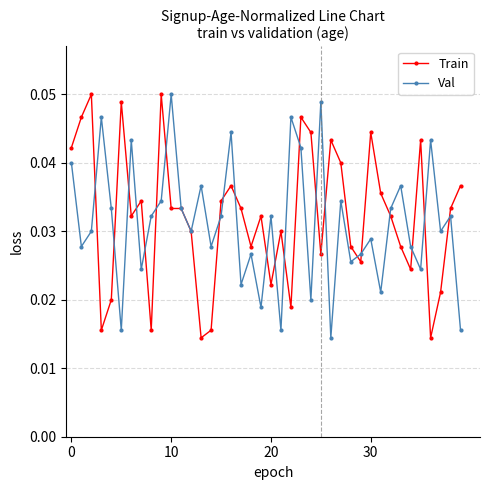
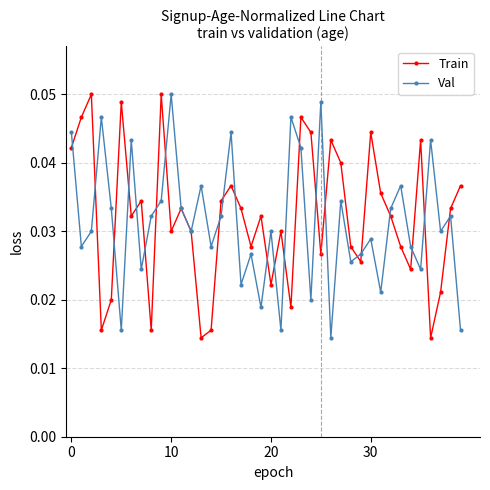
  {
    "Train": {
      "0": 0.042,
-     "10": 0.033,
+     "10": 0.030,
      "20": 0.022,
      "30": 0.044
    },
    "Val": {
-     "0": 0.040,
+     "0": 0.044,
      "10": 0.050,
-     "20": 0.032,
+     "20": 0.030,
      "30": 0.029
    }
  }
